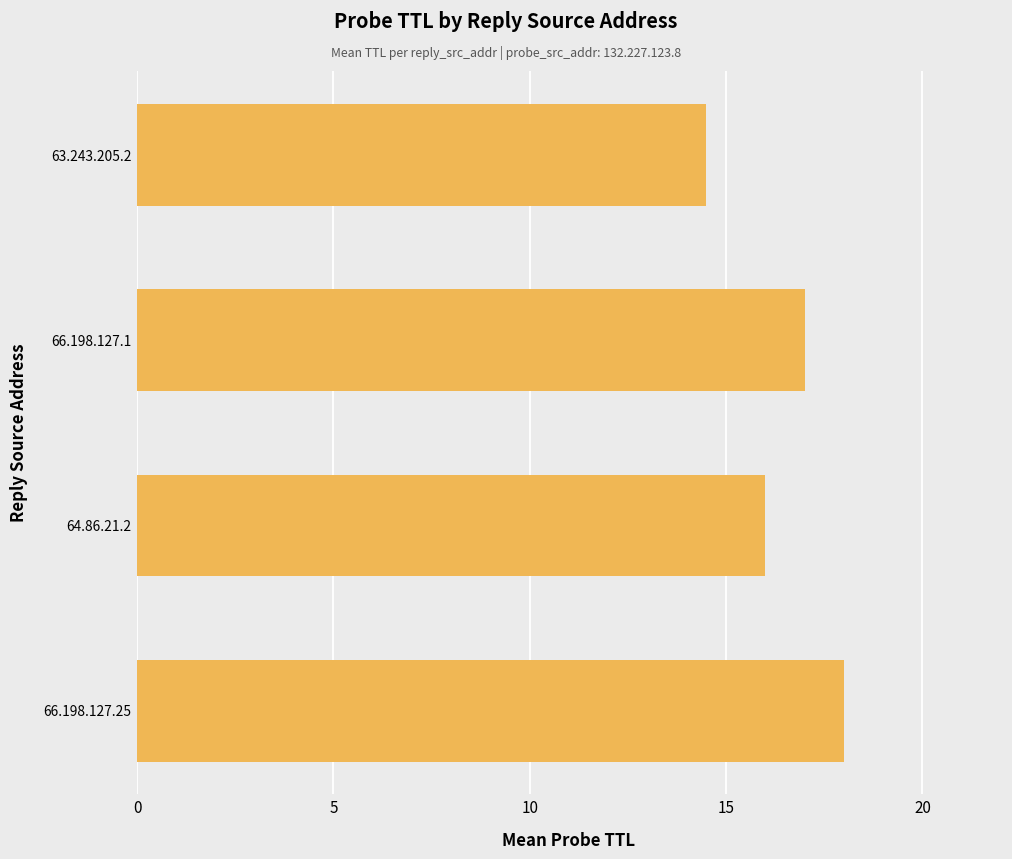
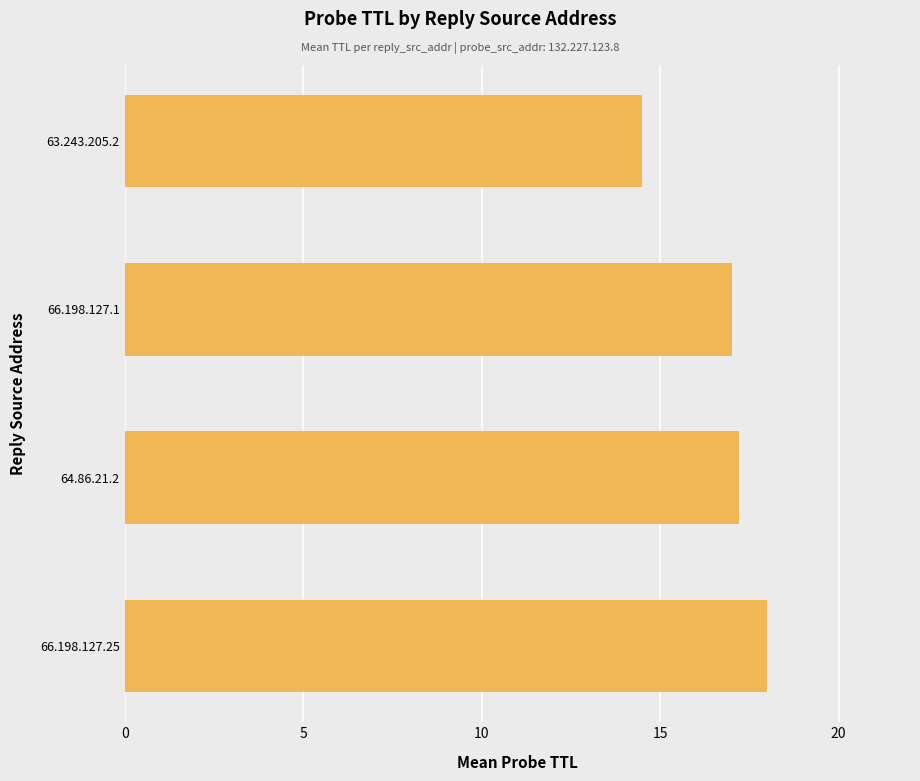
  {
    "63.243.205.2": 14.5,
    "66.198.127.1": 17.0,
-   "64.86.21.2": 16.0,
+   "64.86.21.2": 17.2,
    "66.198.127.25": 18.0
  }
